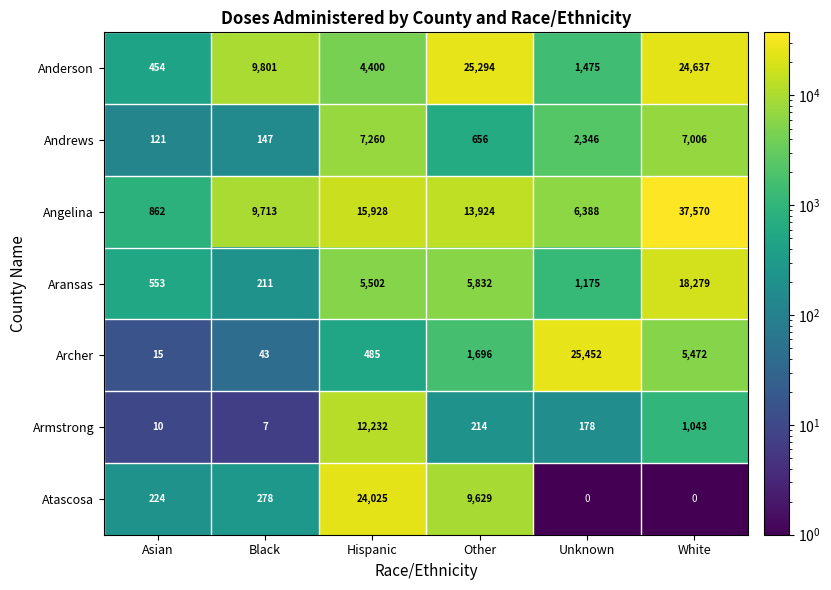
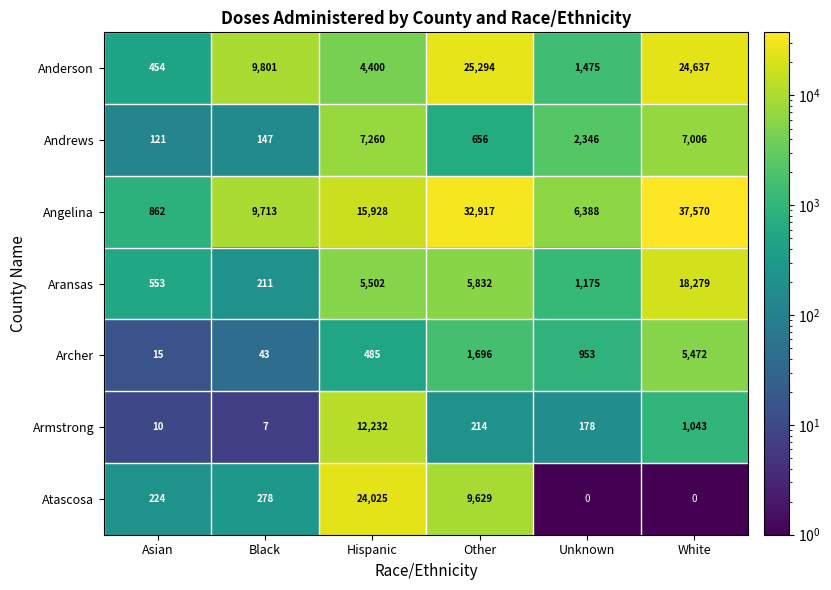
  {
    "Anderson": {
      "Asian": "454",
      "Black": "9,801",
      "Hispanic": "4,400",
      "Other": "25,294",
      "Unknown": "1,475",
      "White": "24,637"
    },
    "Andrews": {
      "Asian": "121",
      "Black": "147",
      "Hispanic": "7,260",
      "Other": "656",
      "Unknown": "2,346",
      "White": "7,006"
    },
    "Angelina": {
      "Asian": "862",
      "Black": "9,713",
      "Hispanic": "15,928",
-     "Other": "13,924",
+     "Other": "32,917",
      "Unknown": "6,388",
      "White": "37,570"
    },
    "Aransas": {
      "Asian": "553",
      "Black": "211",
      "Hispanic": "5,502",
      "Other": "5,832",
      "Unknown": "1,175",
      "White": "18,279"
    },
    "Archer": {
      "Asian": "15",
      "Black": "43",
      "Hispanic": "485",
      "Other": "1,696",
-     "Unknown": "25,452",
+     "Unknown": "953",
      "White": "5,472"
    },
    "Armstrong": {
      "Asian": "10",
      "Black": "7",
      "Hispanic": "12,232",
      "Other": "214",
      "Unknown": "178",
      "White": "1,043"
    },
    "Atascosa": {
      "Asian": "224",
      "Black": "278",
      "Hispanic": "24,025",
      "Other": "9,629",
      "Unknown": "0",
      "White": "0"
    }
  }
